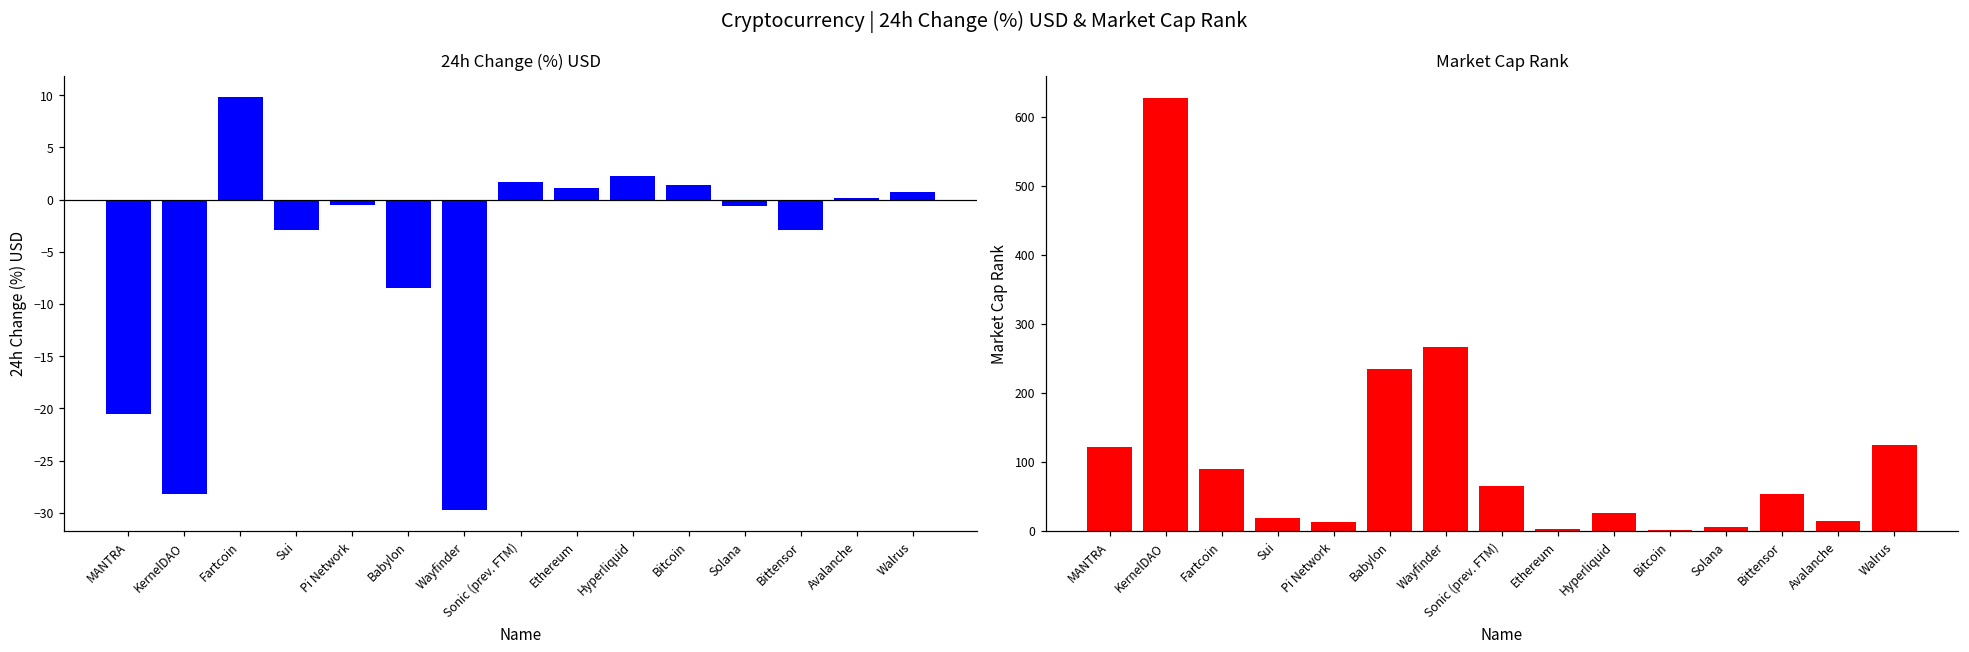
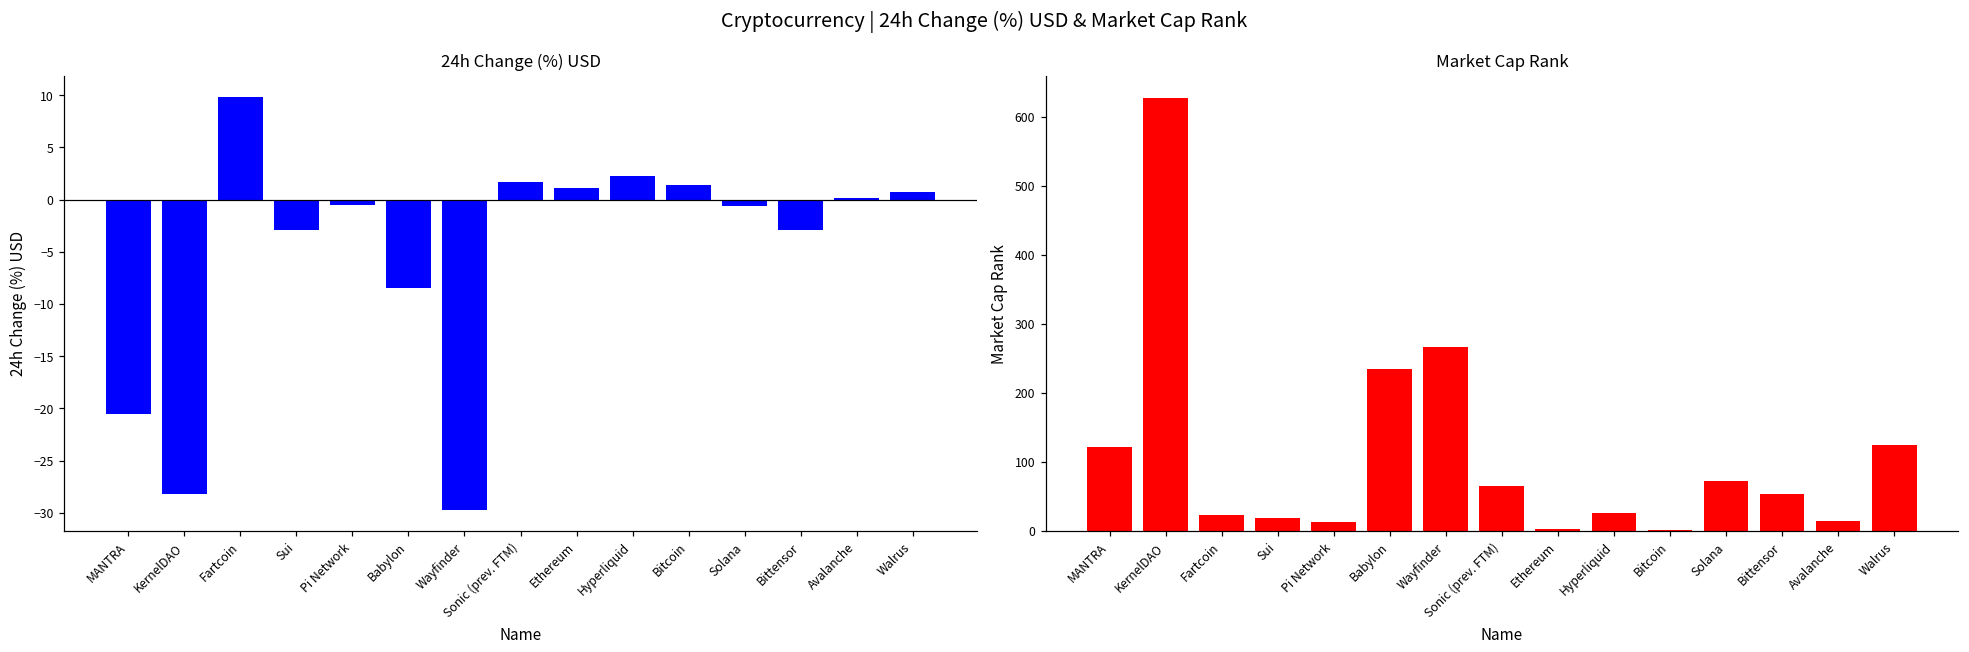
  {
    "24h Change (%) USD": {
      "MANTRA": -21,
      "KernelDAO": -28,
      "Fartcoin": 10,
      "Sui": -3,
      "Pi Network": 0,
      "Babylon": -8,
      "Wayfinder": -30,
      "Sonic (prev. FTM)": 2,
      "Ethereum": 1,
      "Hyperliquid": 2,
      "Bitcoin": 1,
      "Solana": -1,
      "Bittensor": -3,
      "Walrus": 1
    },
    "Market Cap Rank": {
      "MANTRA": 120,
      "KernelDAO": 630,
-     "Fartcoin": 90,
+     "Fartcoin": 20,
      "Sui": 20,
      "Pi Network": 10,
      "Babylon": 230,
      "Wayfinder": 270,
      "Sonic (prev. FTM)": 70,
      "Hyperliquid": 30,
-     "Solana": 10,
+     "Solana": 70,
      "Bittensor": 50,
      "Avalanche": 10,
      "Walrus": 120
    }
  }
